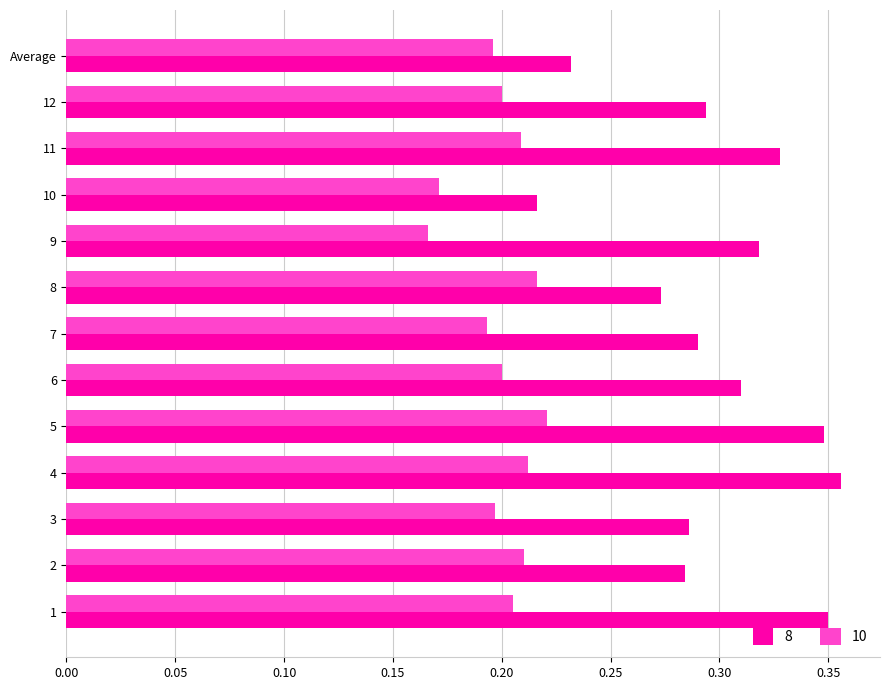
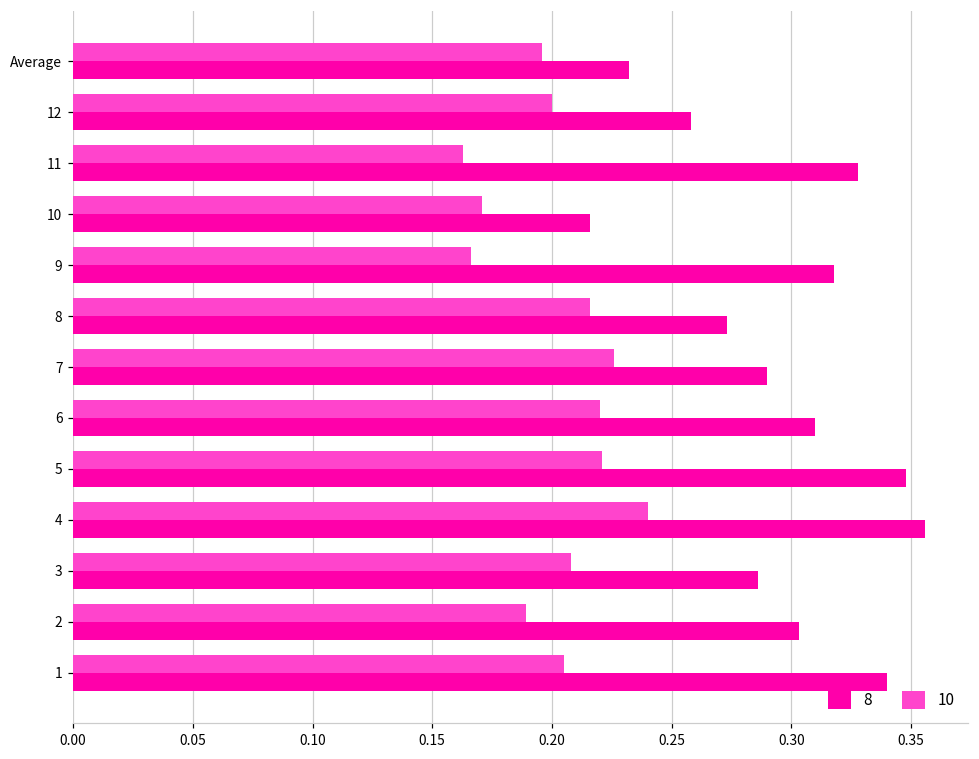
  {
    "8": {
      "Average": 0.232,
-     "12": 0.294,
+     "12": 0.258,
      "11": 0.328,
      "10": 0.216,
      "9": 0.318,
      "8": 0.273,
      "7": 0.290,
      "6": 0.310,
      "5": 0.348,
      "4": 0.356,
      "3": 0.286,
-     "2": 0.284,
-     "1": 0.35
+     "2": 0.303,
+     "1": 0.34
    },
    "10": {
      "Average": 0.196,
      "12": 0.200,
-     "11": 0.209,
+     "11": 0.163,
      "10": 0.171,
      "9": 0.166,
      "8": 0.216,
-     "7": 0.193,
-     "6": 0.20,
+     "7": 0.226,
+     "6": 0.22,
      "5": 0.221,
-     "4": 0.212,
-     "3": 0.197,
-     "2": 0.210,
+     "4": 0.240,
+     "3": 0.208,
+     "2": 0.189,
      "1": 0.205
    }
  }
